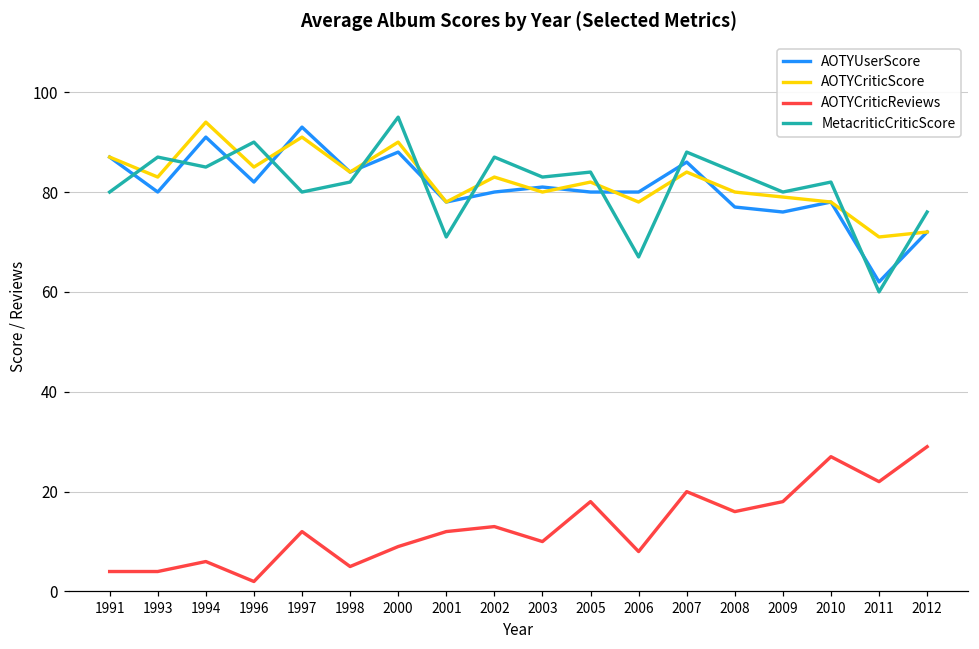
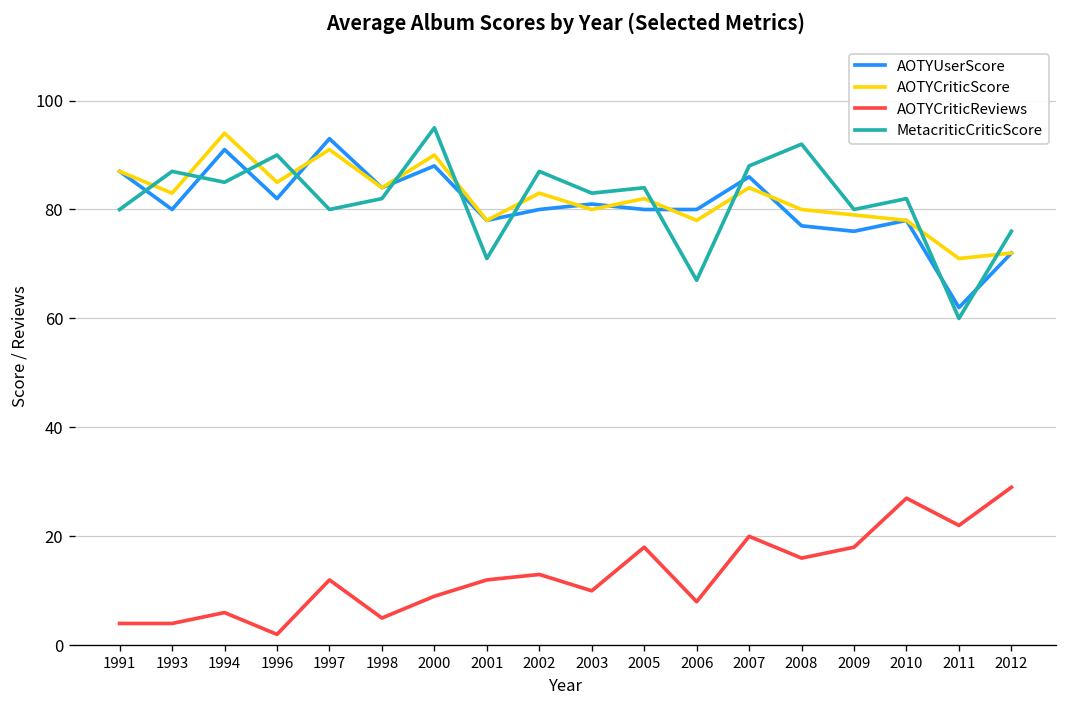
  {
    "AOTYUserScore": {
      "1993": 80,
      "1994": 91,
      "1996": 82,
      "1997": 93,
      "2000": 88,
      "2002": 80,
      "2003": 81,
      "2005": 80,
      "2006": 80,
      "2007": 86,
      "2008": 77,
      "2009": 76,
      "2011": 62
    },
    "AOTYCriticScore": {
      "1993": 83,
      "1994": 94,
      "1996": 85,
      "1997": 91,
      "2000": 90,
      "2002": 83,
      "2003": 80,
      "2005": 82,
      "2006": 78,
      "2007": 84,
      "2008": 80,
      "2009": 79,
      "2011": 71
    },
    "AOTYCriticReviews": {
      "1991": 4,
      "1993": 4,
      "1994": 6,
      "1996": 2,
      "1997": 12,
      "1998": 5,
      "2000": 9,
      "2001": 12,
      "2002": 13,
      "2003": 10,
      "2005": 18,
      "2006": 8,
      "2007": 20,
      "2008": 16,
      "2009": 18,
      "2010": 27,
      "2011": 22,
      "2012": 29
    },
    "MetacriticCriticScore": {
      "1991": 80,
      "1993": 87,
      "1994": 85,
      "1996": 90,
      "1997": 80,
      "1998": 82,
      "2000": 95,
      "2001": 71,
      "2002": 87,
      "2003": 83,
      "2005": 84,
      "2006": 67,
      "2007": 88,
-     "2008": 84,
+     "2008": 92,
      "2009": 80,
      "2010": 82,
      "2011": 60,
      "2012": 76
    }
  }
